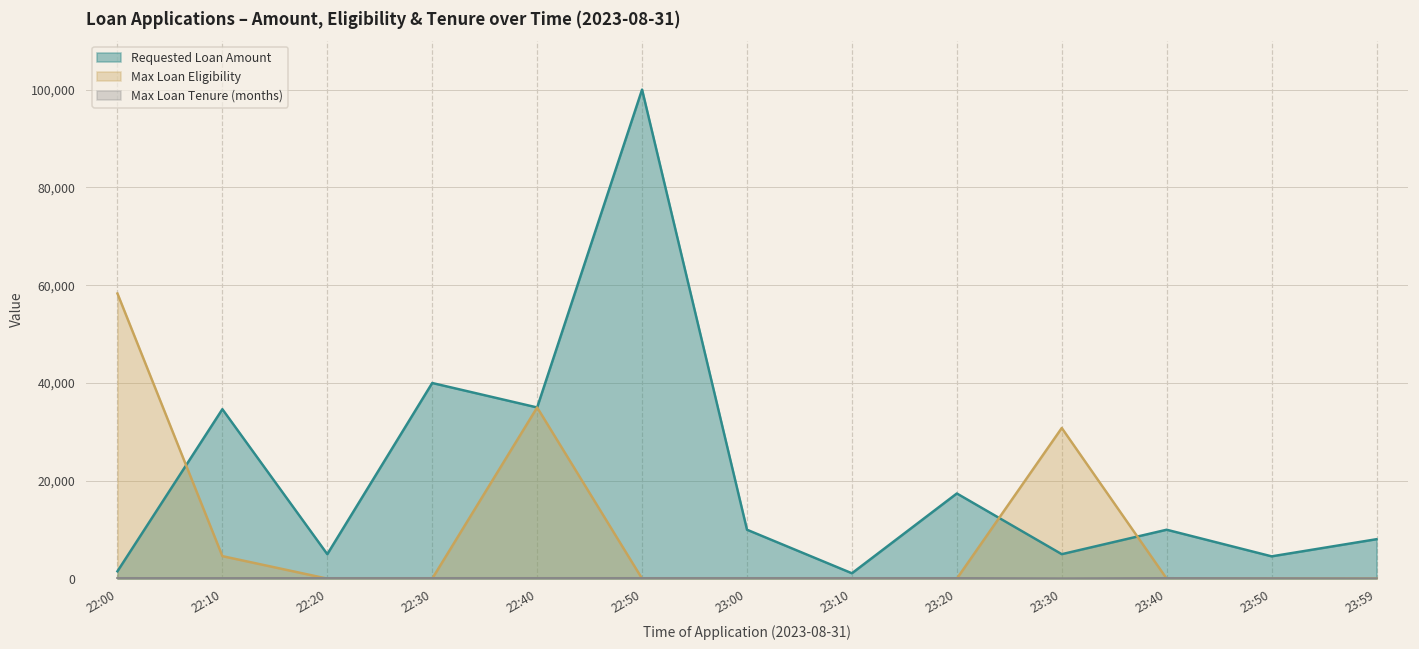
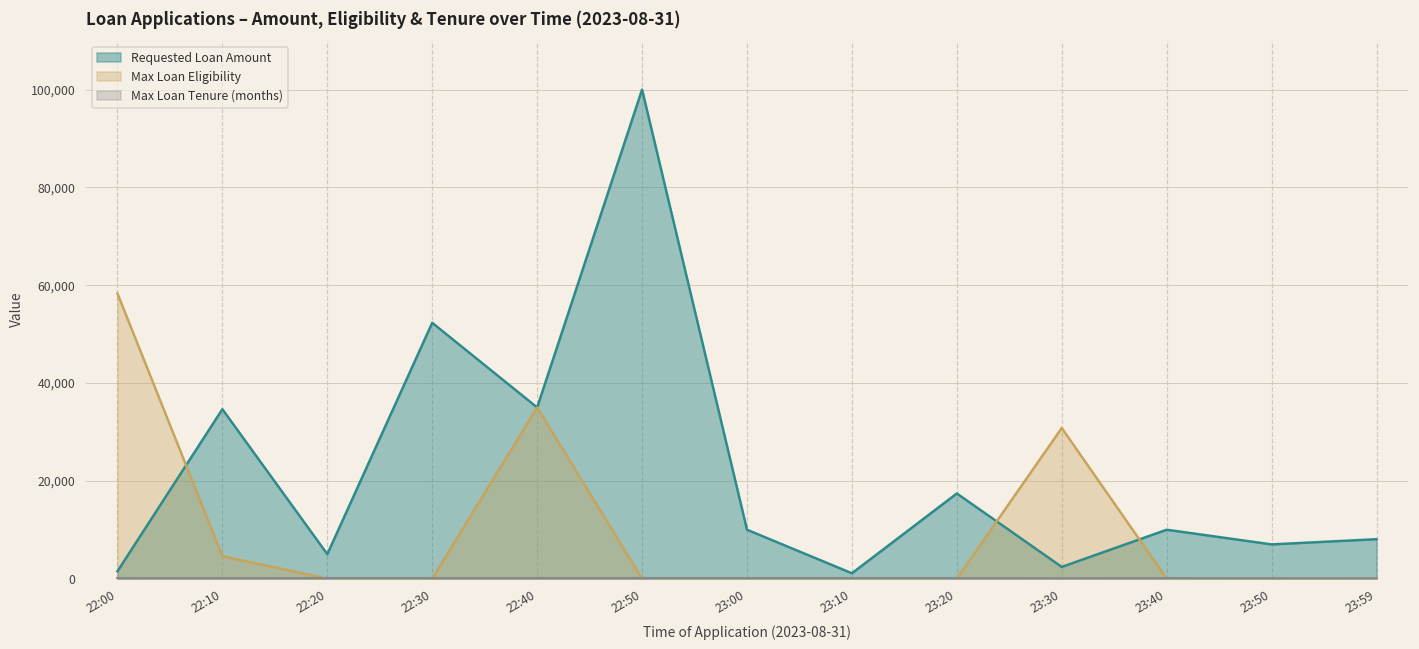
  {
    "Requested Loan Amount": {
      "22:00": "2,000",
      "22:10": "35,000",
      "22:20": "5,000",
-     "22:30": "40,000",
+     "22:30": "52,000",
      "22:50": "100,000",
      "23:00": "10,000",
      "23:10": "1,000",
      "23:20": "17,000",
-     "23:30": "5,000",
+     "23:30": "2,000",
      "23:40": "10,000",
-     "23:50": "5,000",
+     "23:50": "7,000",
      "23:59": "8,000"
    }
  }
